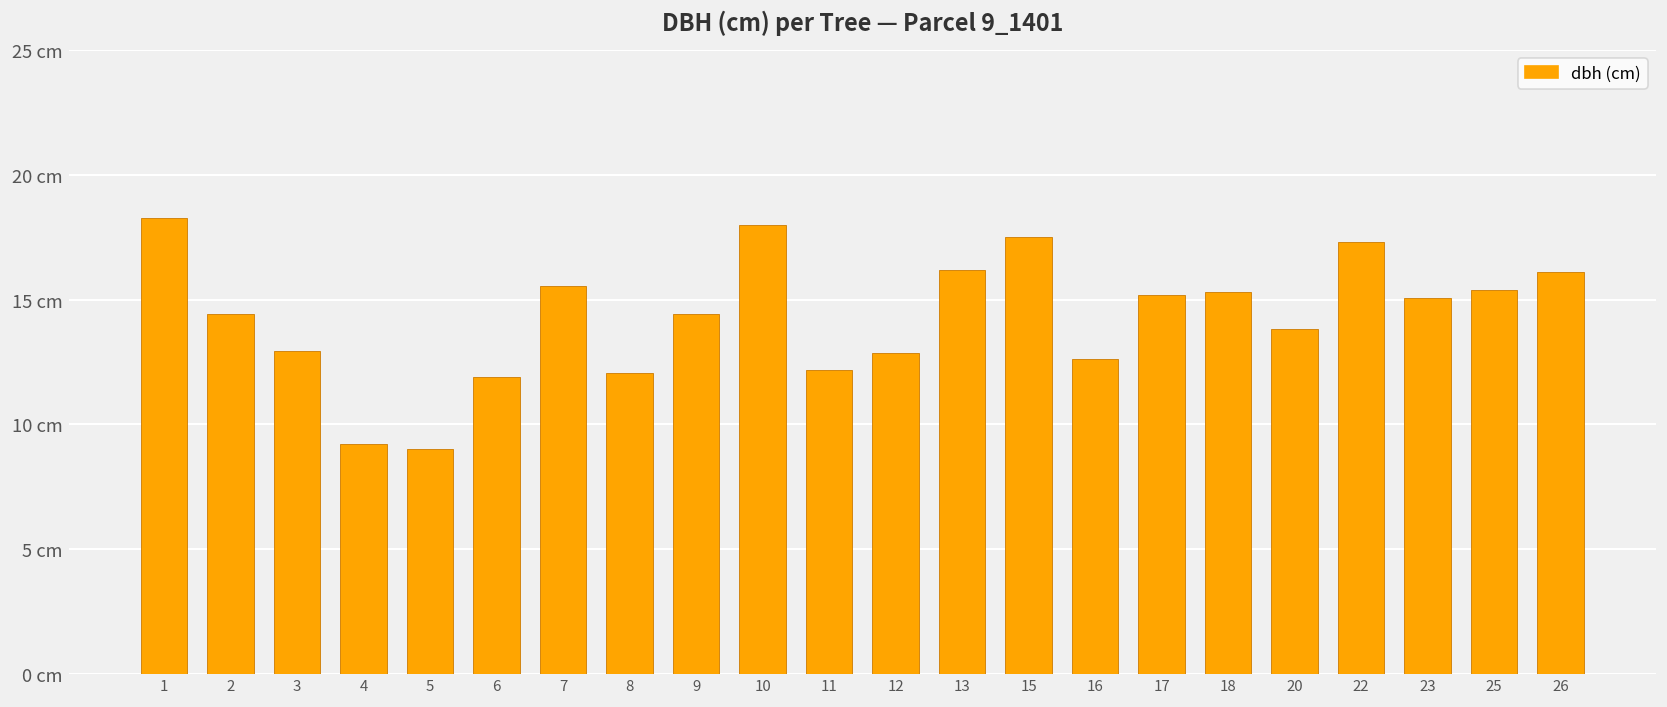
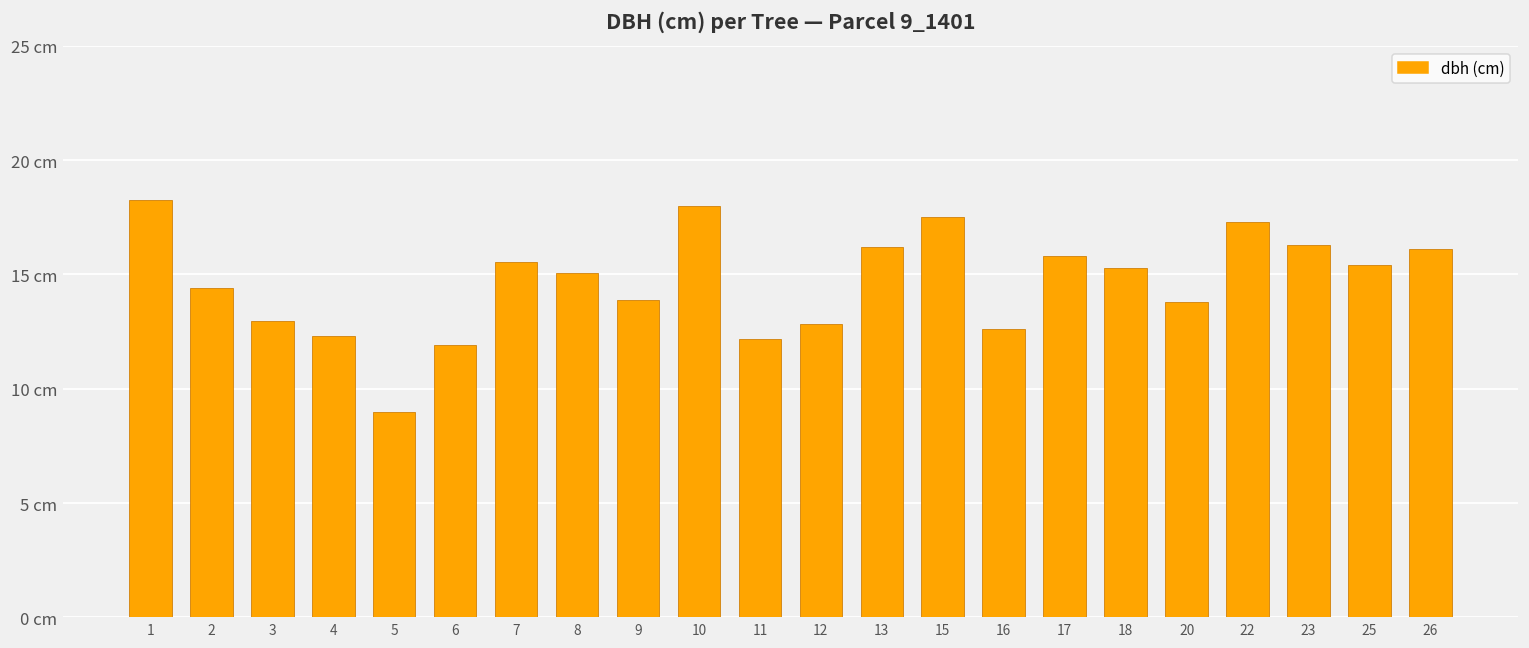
  {
    "1": "18.3 cm",
    "2": "14.4 cm",
    "3": "13.0 cm",
-   "4": "9.2 cm",
+   "4": "12.3 cm",
    "5": "9.0 cm",
    "6": "11.9 cm",
    "7": "15.6 cm",
-   "8": "12.1 cm",
-   "9": "14.4 cm",
+   "8": "15.1 cm",
+   "9": "13.9 cm",
    "10": "18.0 cm",
    "11": "12.2 cm",
    "12": "12.9 cm",
    "13": "16.2 cm",
    "15": "17.5 cm",
    "16": "12.6 cm",
-   "17": "15.2 cm",
+   "17": "15.8 cm",
    "18": "15.3 cm",
    "20": "13.8 cm",
    "22": "17.3 cm",
-   "23": "15.1 cm",
+   "23": "16.3 cm",
    "25": "15.4 cm",
    "26": "16.1 cm"
  }
